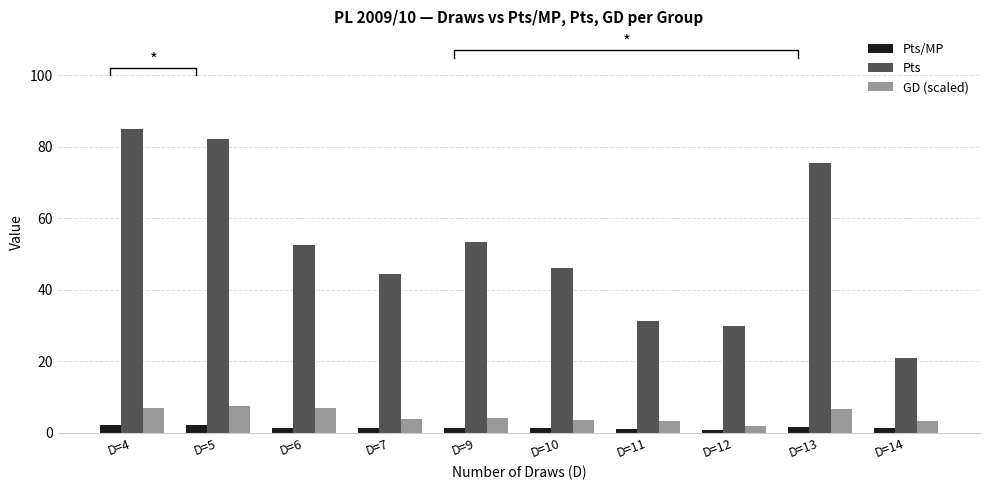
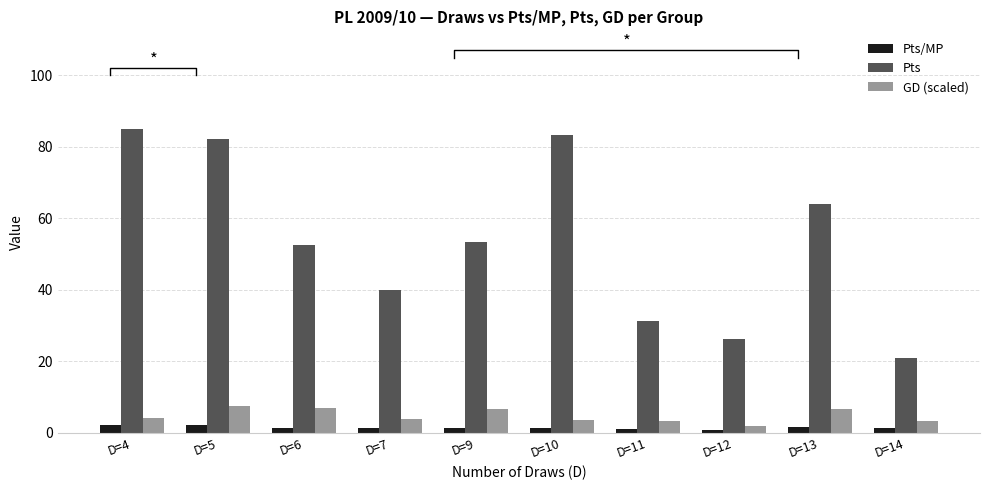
  {
    "Pts": {
      "D=4": 85,
      "D=5": 82,
      "D=6": 53,
-     "D=7": 45,
+     "D=7": 40,
      "D=9": 53,
-     "D=10": 46,
+     "D=10": 83,
      "D=11": 31,
-     "D=12": 30,
-     "D=13": 76,
+     "D=12": 26,
+     "D=13": 64,
      "D=14": 21
    },
    "GD (scaled)": {
-     "D=4": 7,
+     "D=4": 4,
      "D=5": 8,
      "D=6": 7,
      "D=7": 4,
-     "D=9": 4,
+     "D=9": 7,
      "D=10": 4,
      "D=11": 3,
      "D=12": 2,
      "D=13": 7,
      "D=14": 3
    }
  }
